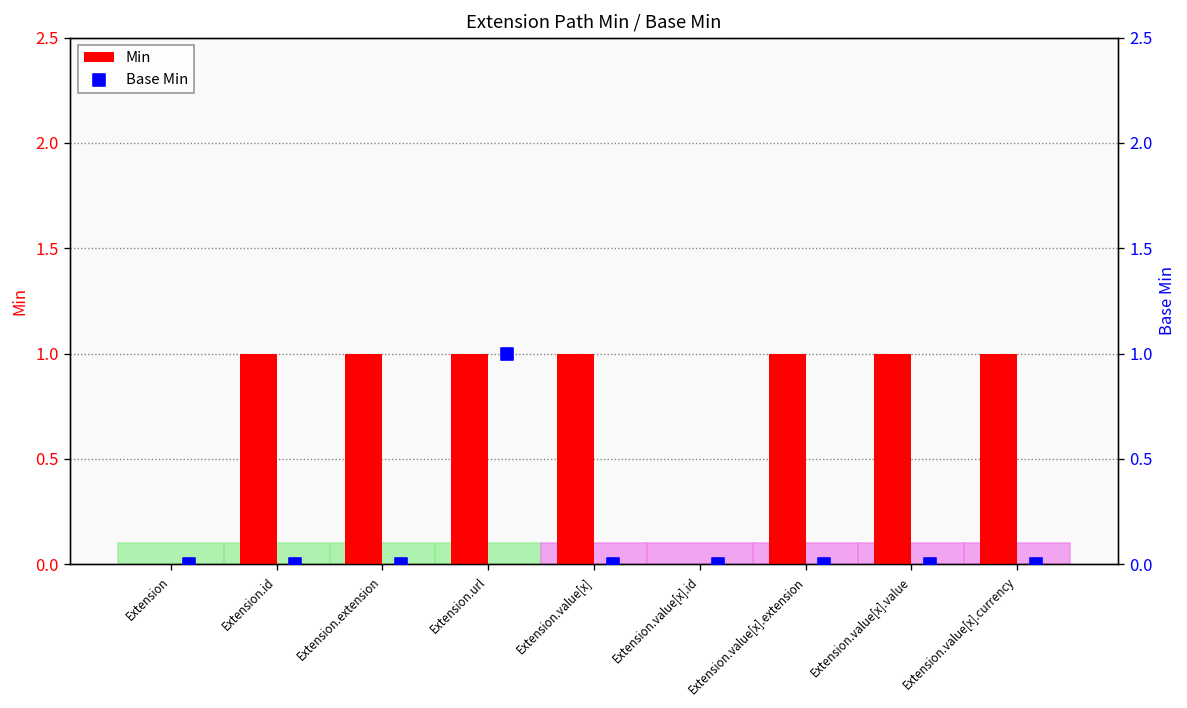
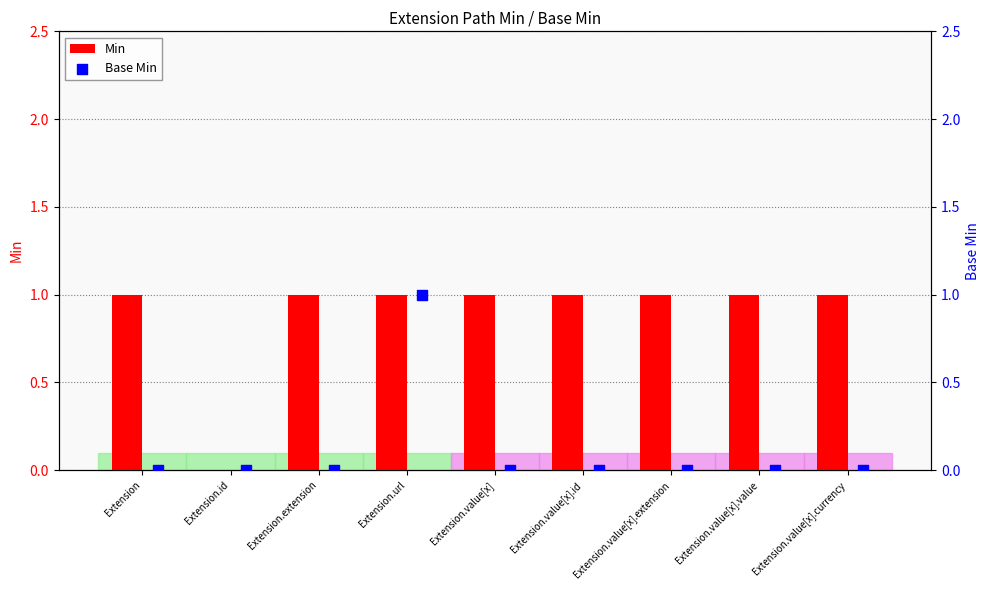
  {
    "Min": {
-     "Extension": 0,
-     "Extension.id": 1,
+     "Extension": 1,
+     "Extension.id": 0,
      "Extension.extension": 1,
      "Extension.url": 1,
      "Extension.value[x]": 1,
-     "Extension.value[x].id": 0,
+     "Extension.value[x].id": 1,
      "Extension.value[x].extension": 1,
      "Extension.value[x].value": 1,
      "Extension.value[x].currency": 1
    }
  }
